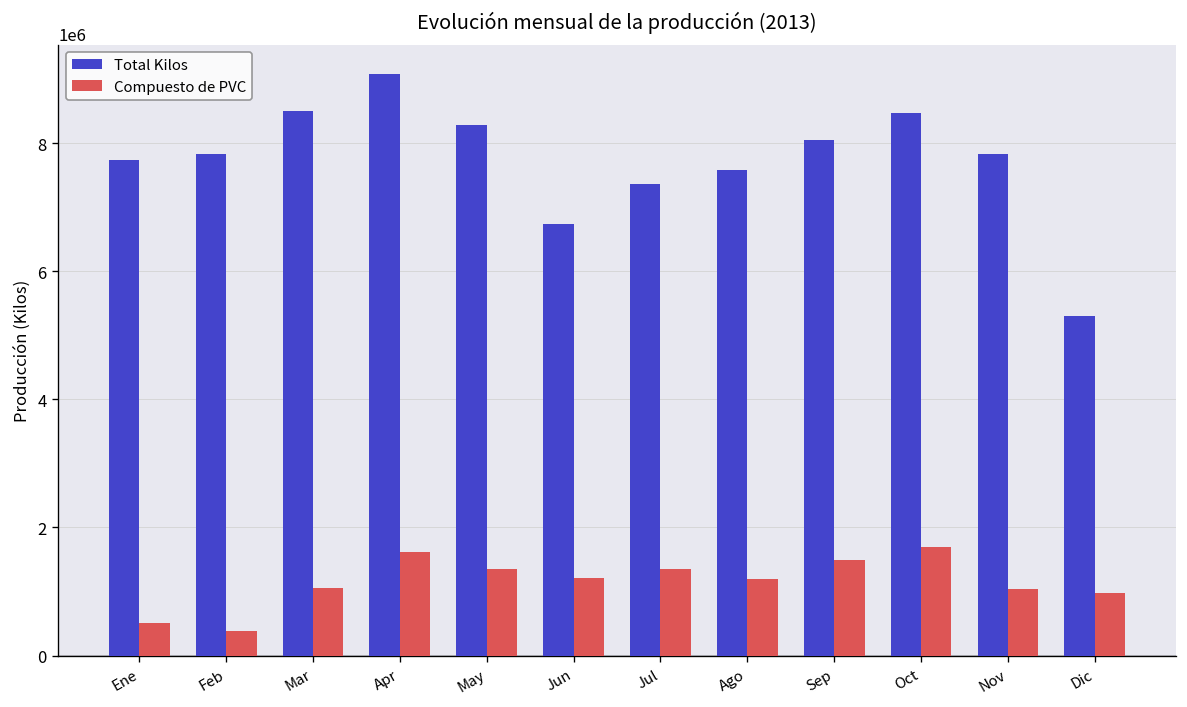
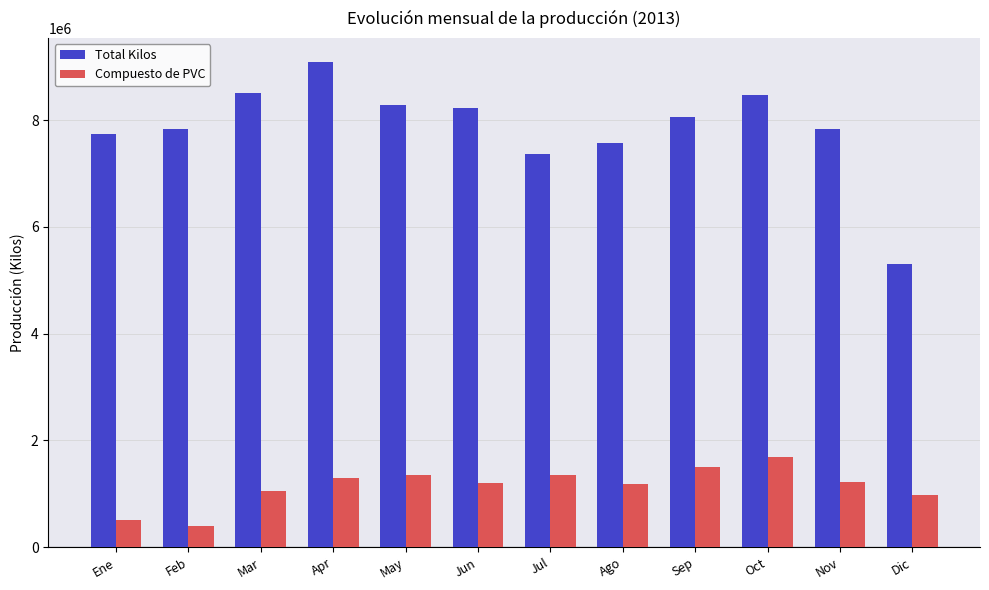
  {
    "Total Kilos": {
      "Ene": 7700000,
      "Feb": 7800000,
      "Mar": 8500000,
      "Apr": 9100000,
      "May": 8300000,
-     "Jun": 6700000,
+     "Jun": 8200000,
      "Jul": 7400000,
      "Ago": 7600000,
      "Sep": 8000000,
      "Oct": 8500000,
      "Nov": 7800000,
      "Dic": 5300000
    },
    "Compuesto de PVC": {
      "Ene": 500000,
      "Feb": 400000,
      "Mar": 1100000,
-     "Apr": 1600000,
+     "Apr": 1300000,
      "May": 1400000,
      "Jun": 1200000,
      "Jul": 1300000,
      "Ago": 1200000,
      "Sep": 1500000,
      "Oct": 1700000,
-     "Nov": 1000000,
+     "Nov": 1200000,
      "Dic": 1000000
    }
  }
